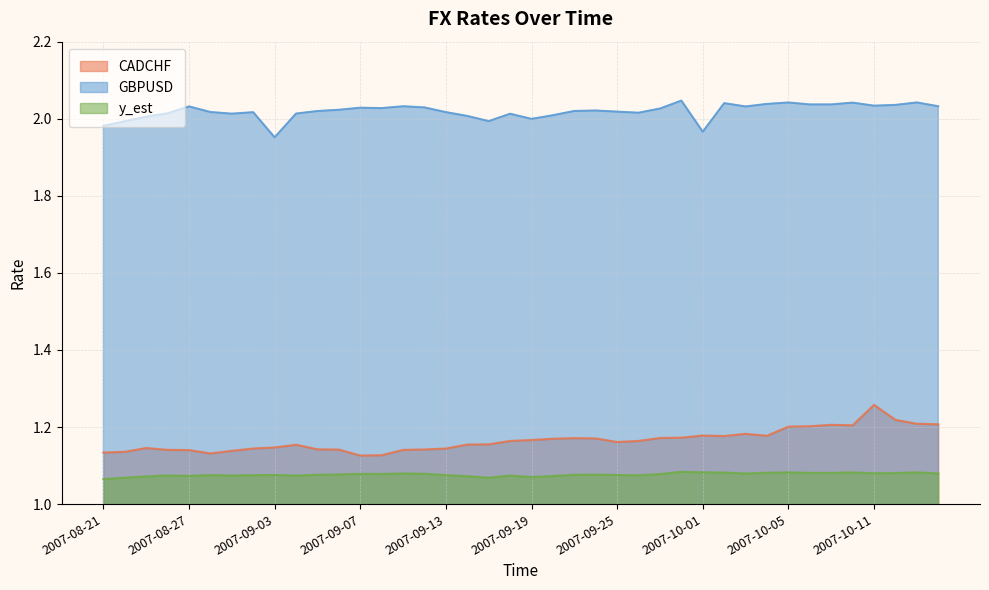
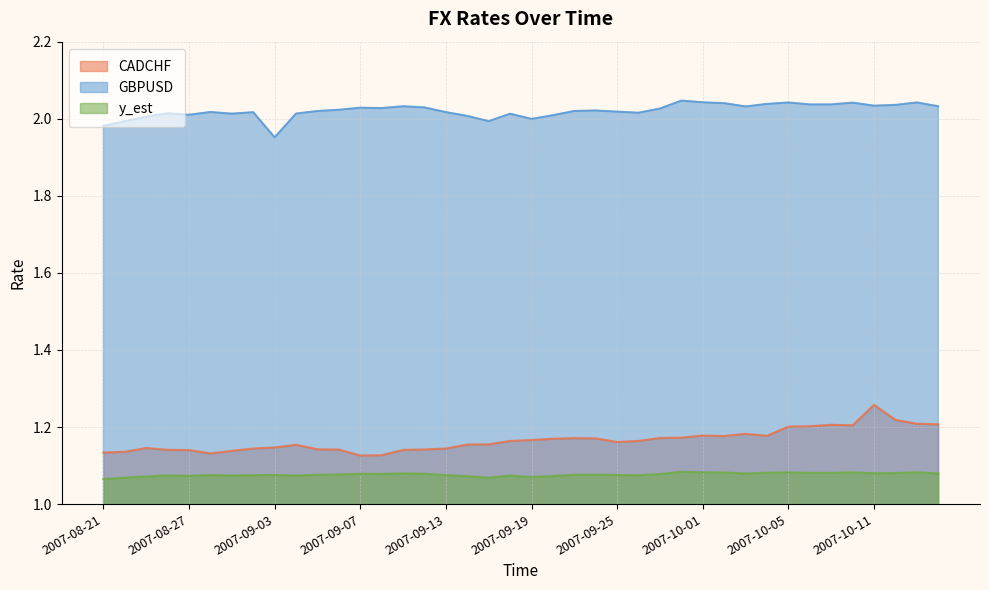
  {
    "CADCHF": {
      "2007-08-21": 1.13,
      "2007-08-27": 1.14,
      "2007-09-03": 1.15,
      "2007-09-07": 1.13,
      "2007-09-13": 1.14,
      "2007-09-19": 1.17,
      "2007-09-25": 1.16,
      "2007-10-01": 1.18,
      "2007-10-05": 1.20,
      "2007-10-11": 1.26
    },
    "GBPUSD": {
-     "2007-08-27": 2.03,
+     "2007-08-27": 2.01,
      "2007-09-03": 1.95,
      "2007-09-07": 2.03,
      "2007-09-13": 2.02,
      "2007-09-19": 2.00,
      "2007-09-25": 2.02,
-     "2007-10-01": 1.97,
+     "2007-10-01": 2.04,
      "2007-10-05": 2.04,
      "2007-10-11": 2.03
    },
    "y_est": {
      "2007-08-21": 1.07,
      "2007-08-27": 1.07,
      "2007-09-03": 1.08,
      "2007-09-07": 1.08,
      "2007-09-13": 1.08,
      "2007-09-19": 1.07,
      "2007-09-25": 1.08,
      "2007-10-01": 1.08,
      "2007-10-05": 1.08,
      "2007-10-11": 1.08
    }
  }
